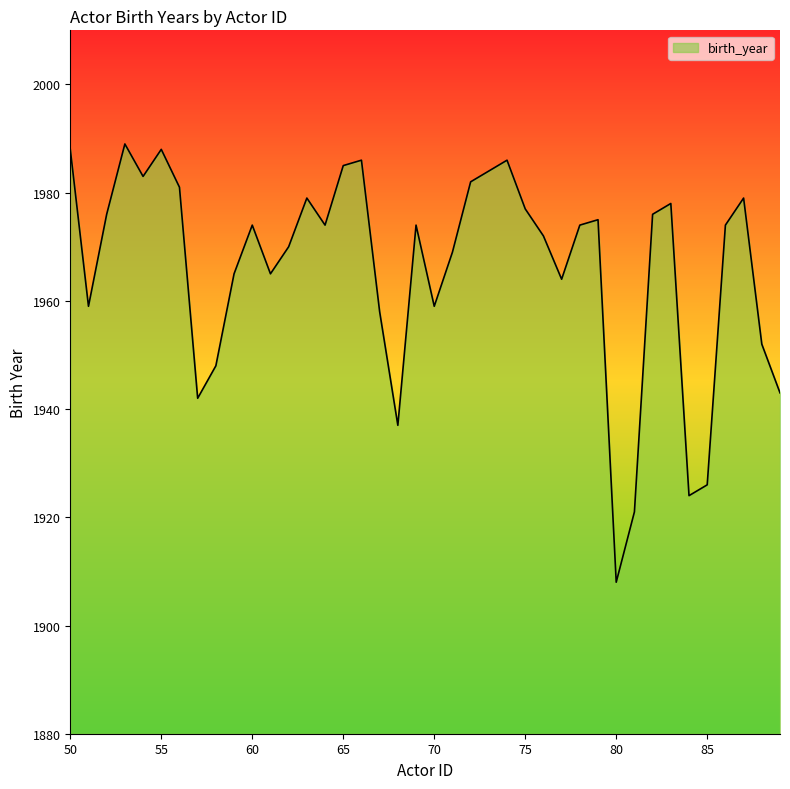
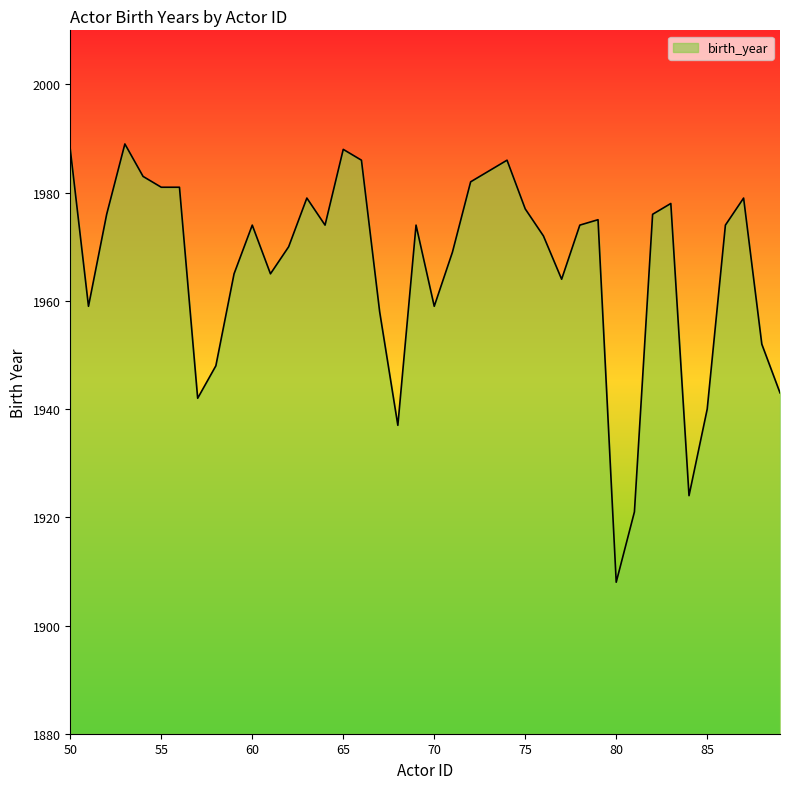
  {
    "50": 1988,
-   "55": 1988,
+   "55": 1981,
    "60": 1974,
-   "65": 1985,
+   "65": 1988,
    "70": 1959,
    "75": 1977,
    "80": 1908,
-   "85": 1926
+   "85": 1940
  }
